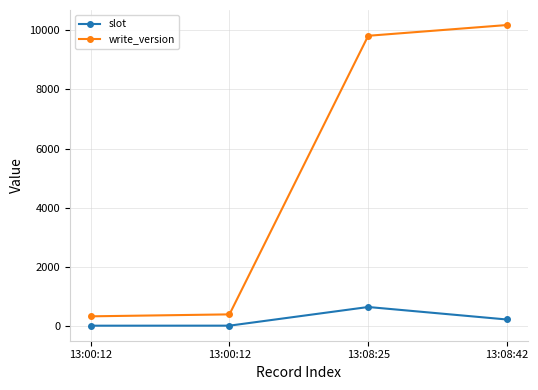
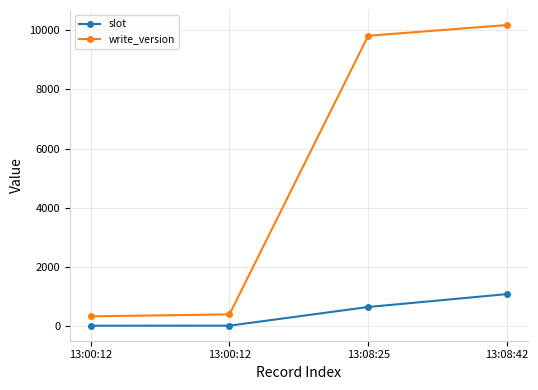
  {
    "slot": {
      "13:08:25": 700,
-     "13:08:42": 200
+     "13:08:42": 1100
    },
    "write_version": {
      "13:08:25": 9800,
      "13:08:42": 10200
    }
  }
